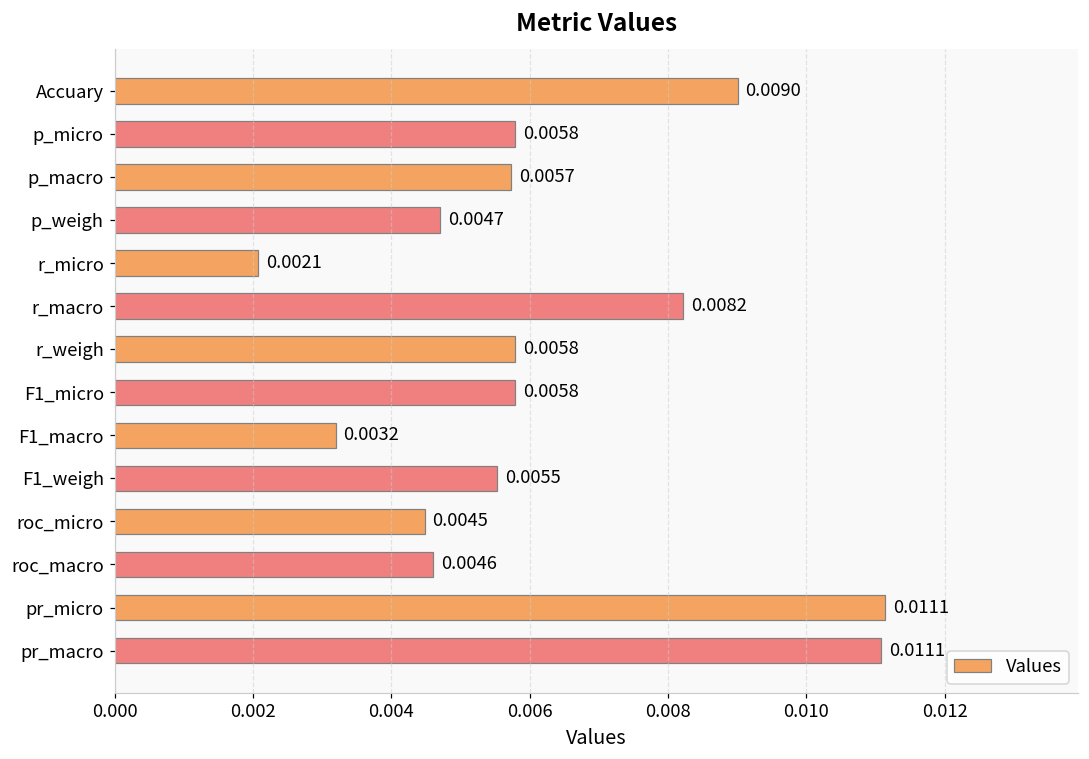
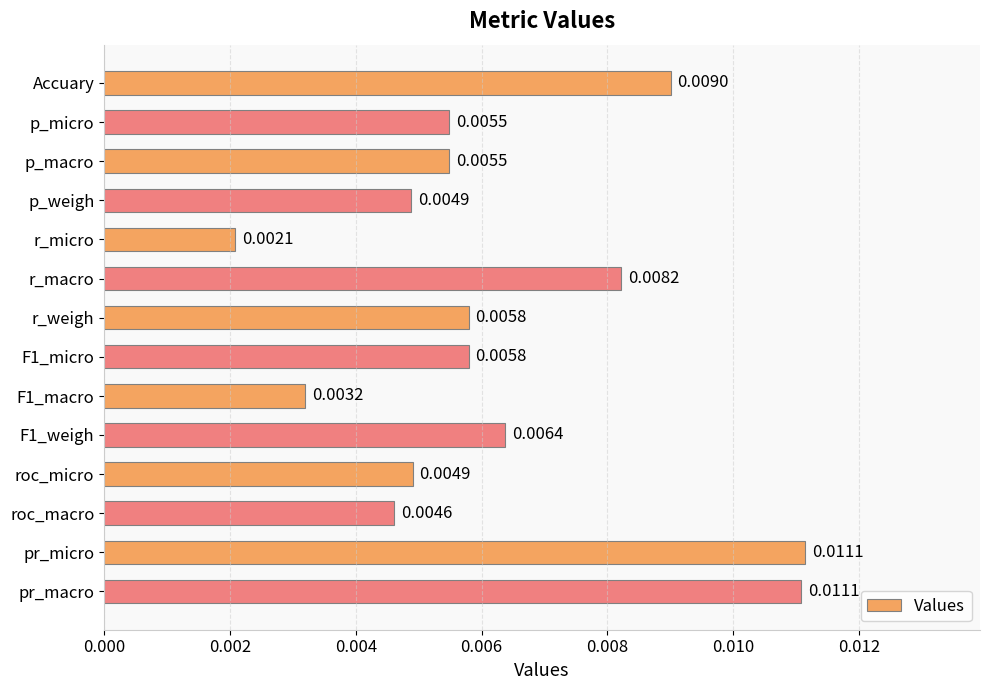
  {
    "Accuary": 0.0090,
-   "p_micro": 0.0058,
-   "p_macro": 0.0057,
-   "p_weigh": 0.0047,
+   "p_micro": 0.0055,
+   "p_macro": 0.0055,
+   "p_weigh": 0.0049,
    "r_micro": 0.0021,
    "r_macro": 0.0082,
    "r_weigh": 0.0058,
    "F1_micro": 0.0058,
    "F1_macro": 0.0032,
-   "F1_weigh": 0.0055,
-   "roc_micro": 0.0045,
+   "F1_weigh": 0.0064,
+   "roc_micro": 0.0049,
    "roc_macro": 0.0046,
    "pr_micro": 0.0111,
    "pr_macro": 0.0111
  }
